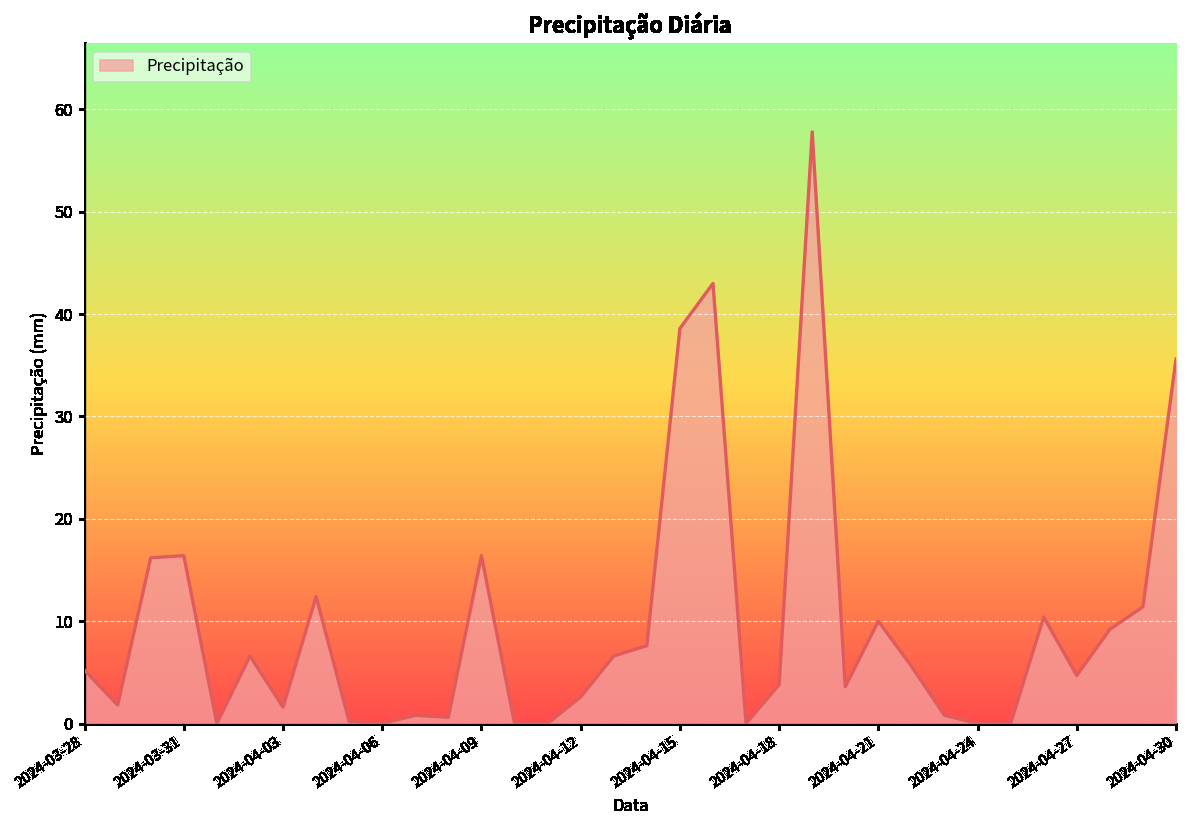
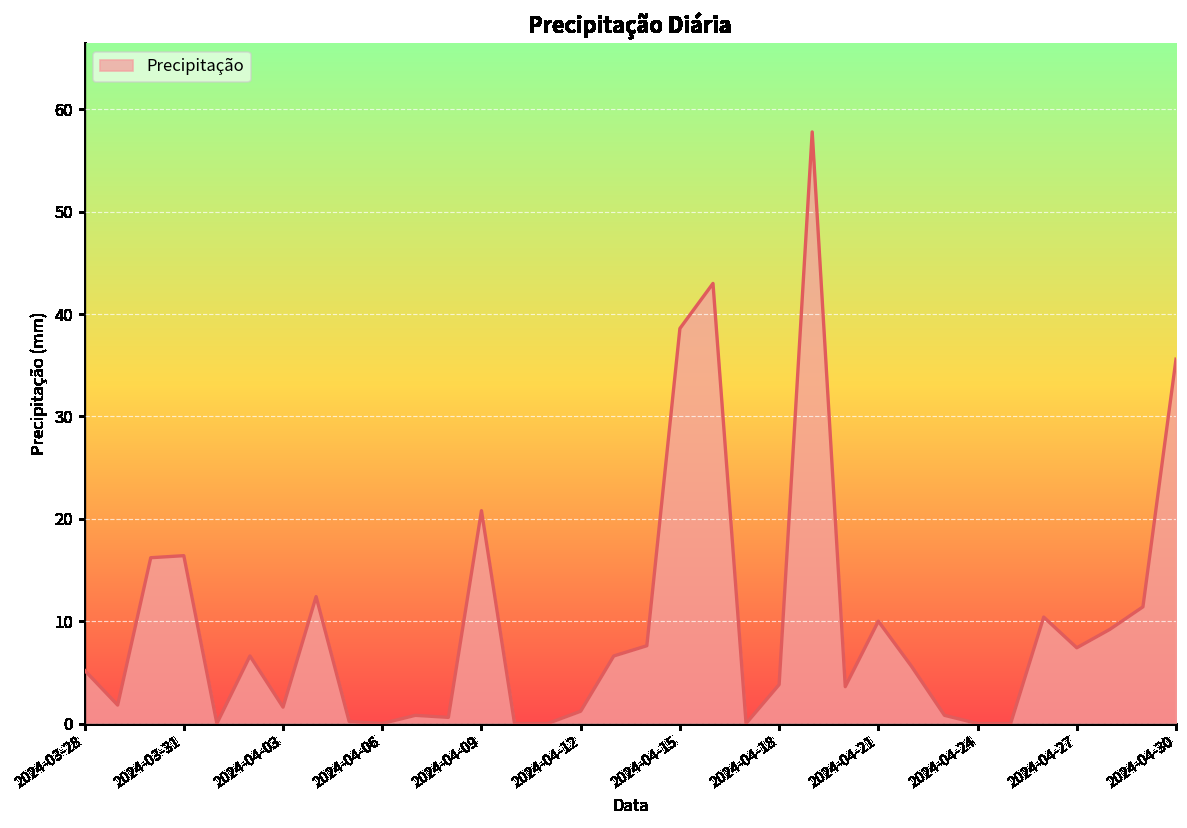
  {
    "2024-03-28": 5,
    "2024-03-31": 16,
    "2024-04-03": 2,
    "2024-04-06": 0,
-   "2024-04-09": 16,
-   "2024-04-12": 3,
+   "2024-04-09": 21,
+   "2024-04-12": 1,
    "2024-04-15": 39,
    "2024-04-18": 4,
    "2024-04-21": 10,
    "2024-04-24": 0,
-   "2024-04-27": 5,
+   "2024-04-27": 7,
    "2024-04-30": 36
  }
